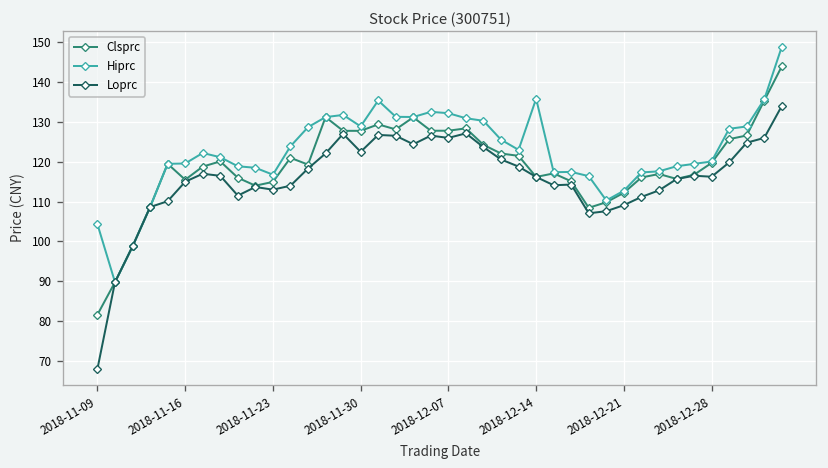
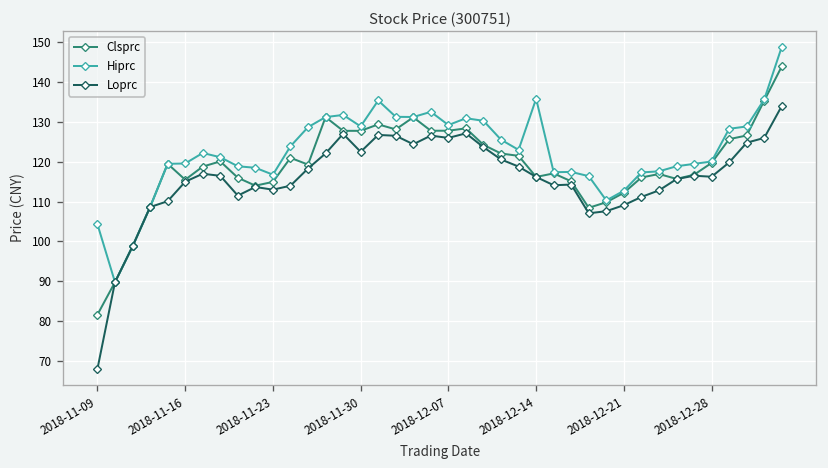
  {
    "Hiprc": {
      "2018-11-09": 104,
      "2018-11-16": 120,
      "2018-11-23": 117,
      "2018-11-30": 129,
-     "2018-12-07": 132,
+     "2018-12-07": 129,
      "2018-12-14": 136
    }
  }
